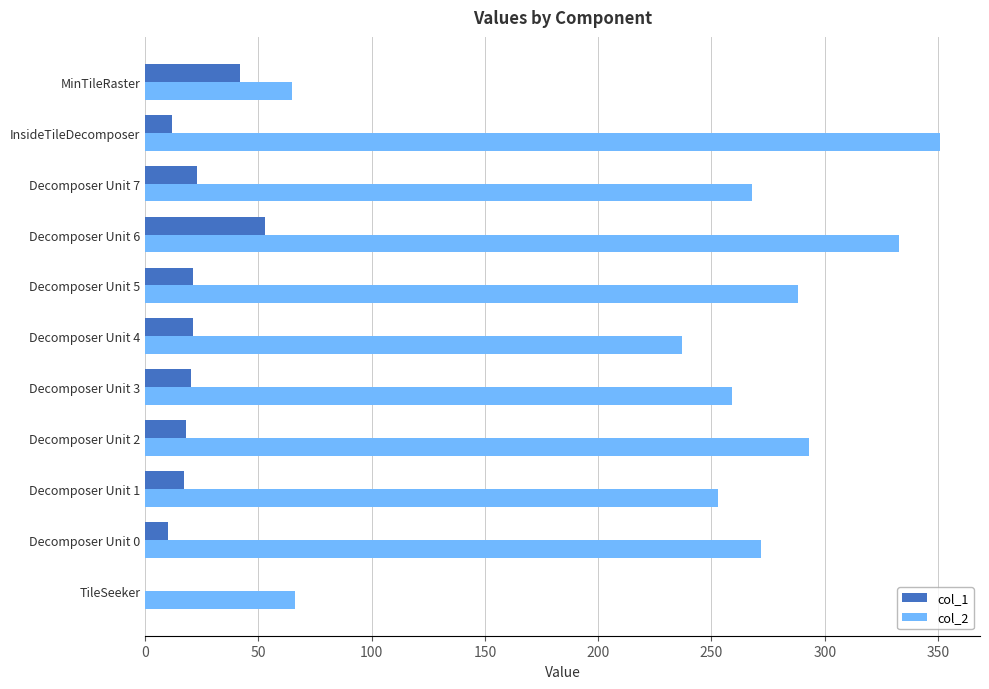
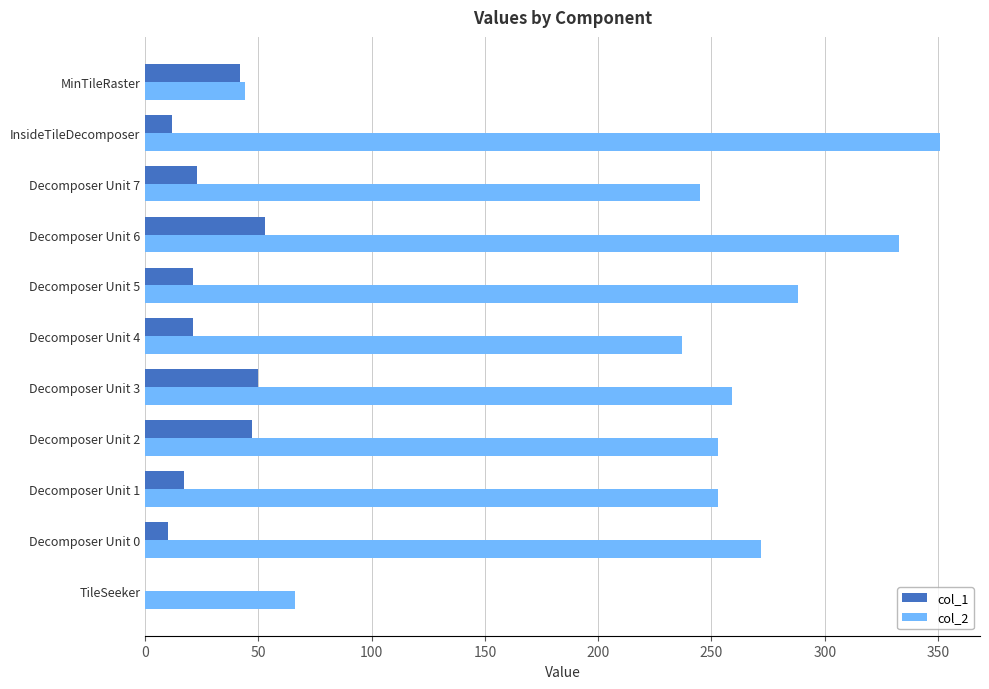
  {
    "col_1": {
      "MinTileRaster": 42,
      "InsideTileDecomposer": 12,
      "Decomposer Unit 7": 23,
      "Decomposer Unit 6": 53,
      "Decomposer Unit 5": 21,
      "Decomposer Unit 4": 21,
-     "Decomposer Unit 3": 20,
-     "Decomposer Unit 2": 18,
+     "Decomposer Unit 3": 50,
+     "Decomposer Unit 2": 47,
      "Decomposer Unit 1": 17,
      "Decomposer Unit 0": 10,
      "TileSeeker": 0
    },
    "col_2": {
-     "MinTileRaster": 65,
+     "MinTileRaster": 44,
      "InsideTileDecomposer": 351,
-     "Decomposer Unit 7": 268,
+     "Decomposer Unit 7": 245,
      "Decomposer Unit 6": 333,
      "Decomposer Unit 5": 288,
      "Decomposer Unit 4": 237,
      "Decomposer Unit 3": 259,
-     "Decomposer Unit 2": 293,
+     "Decomposer Unit 2": 253,
      "Decomposer Unit 1": 253,
      "Decomposer Unit 0": 272,
      "TileSeeker": 66
    }
  }
